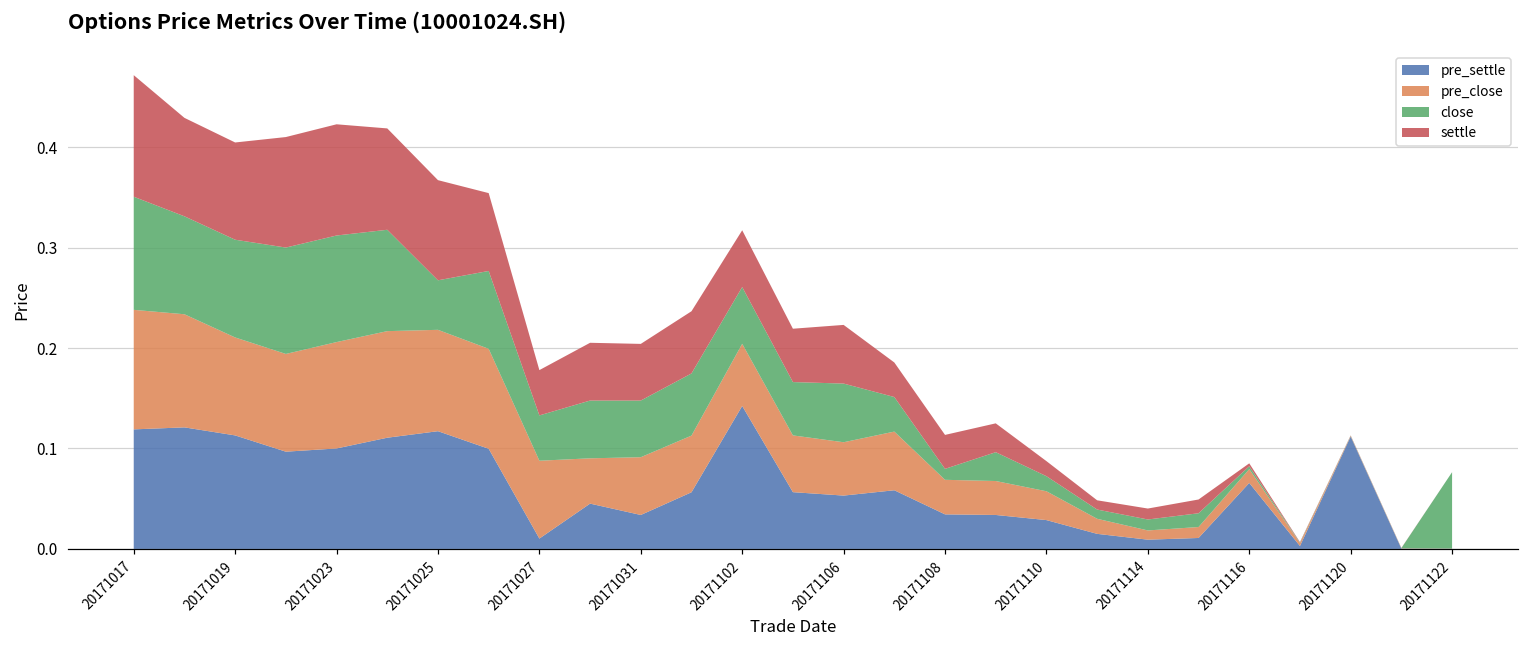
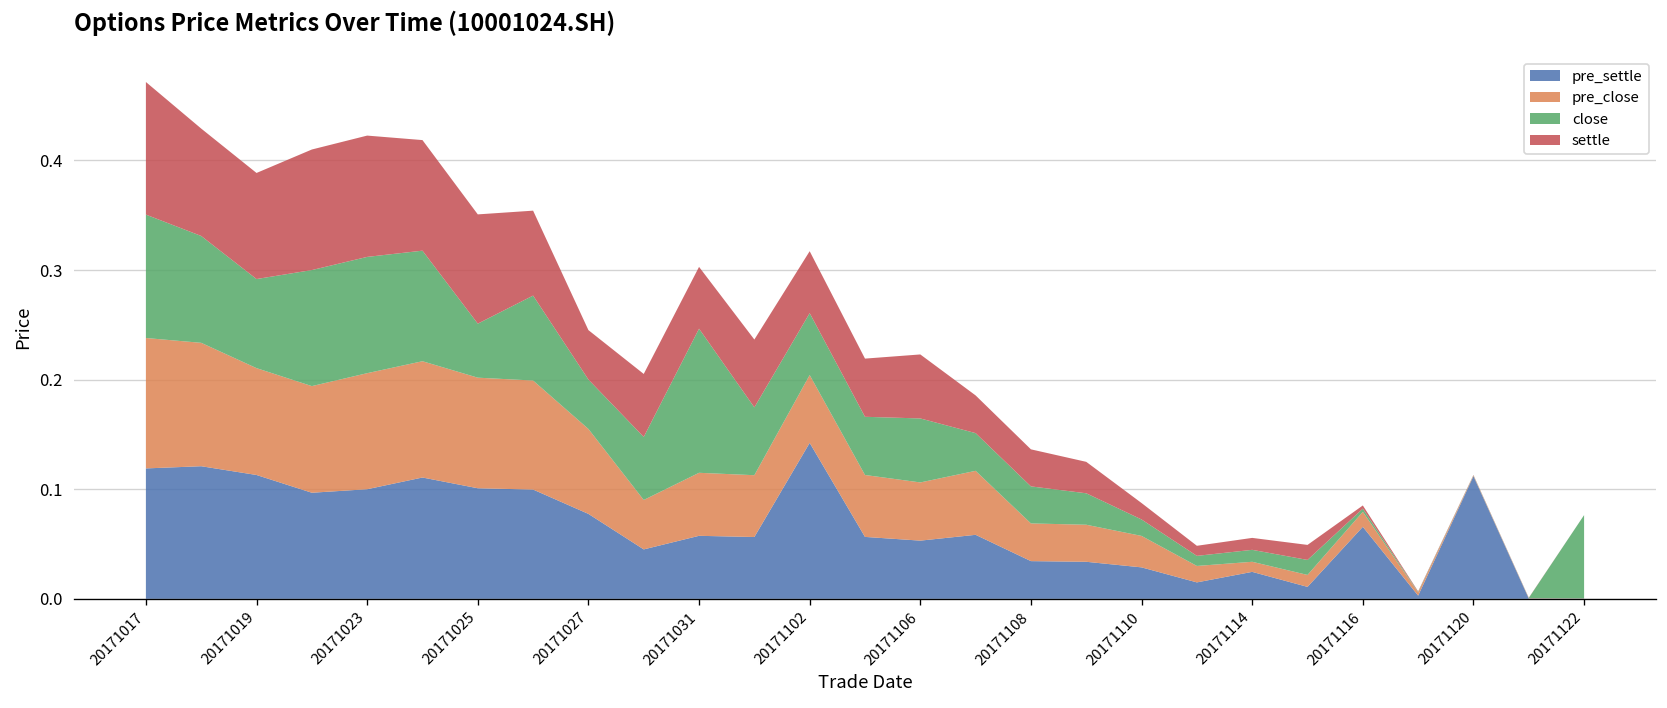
  {
    "pre_settle": {
      "20171017": 0.12,
      "20171019": 0.11,
      "20171023": 0.10,
-     "20171025": 0.12,
-     "20171027": 0.01,
-     "20171031": 0.03,
+     "20171025": 0.10,
+     "20171027": 0.08,
+     "20171031": 0.06,
      "20171102": 0.14,
      "20171106": 0.05,
      "20171108": 0.03,
      "20171110": 0.03,
-     "20171114": 0.01,
+     "20171114": 0.02,
      "20171116": 0.07
    },
    "close": {
      "20171017": 0.11,
-     "20171019": 0.10,
+     "20171019": 0.08,
      "20171023": 0.11,
      "20171025": 0.05,
      "20171027": 0.05,
-     "20171031": 0.06,
+     "20171031": 0.13,
      "20171102": 0.06,
      "20171106": 0.06,
-     "20171108": 0.01,
+     "20171108": 0.03,
      "20171110": 0.01,
      "20171114": 0.01,
      "20171116": 0.00
    }
  }
